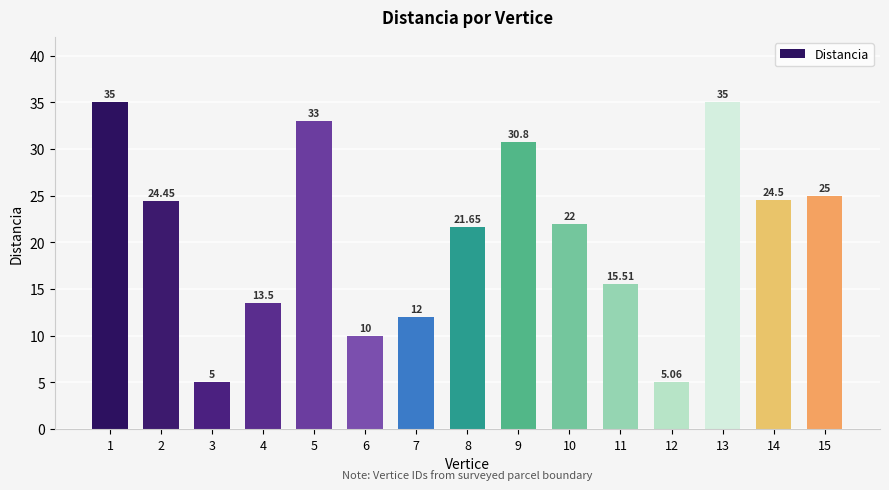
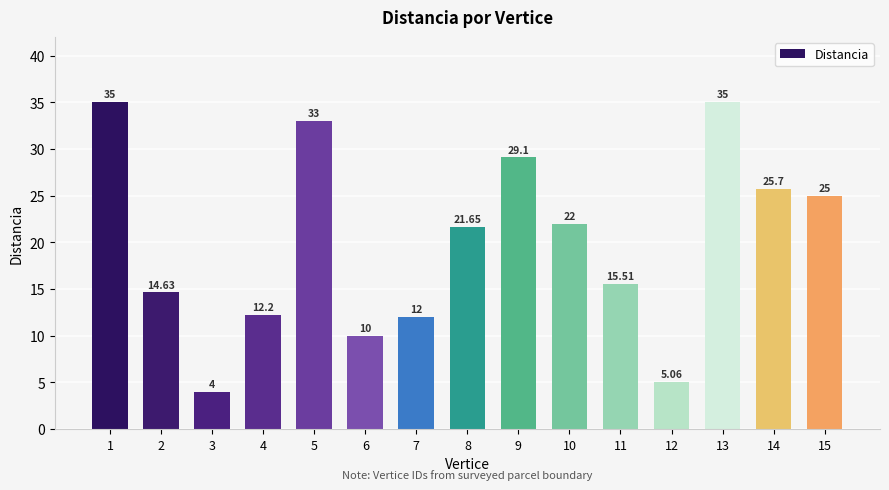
  {
    "1": 35,
-   "2": 24.45,
-   "3": 5,
-   "4": 13.5,
+   "2": 14.63,
+   "3": 4,
+   "4": 12.2,
    "5": 33,
    "6": 10,
    "7": 12,
    "8": 21.65,
-   "9": 30.8,
+   "9": 29.1,
    "10": 22,
    "11": 15.51,
    "12": 5.06,
    "13": 35,
-   "14": 24.5,
+   "14": 25.7,
    "15": 25
  }
